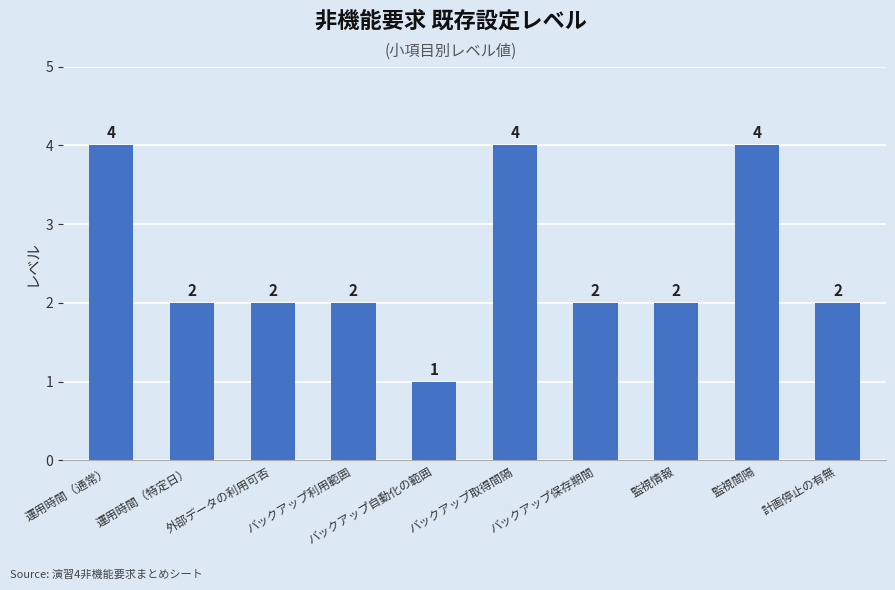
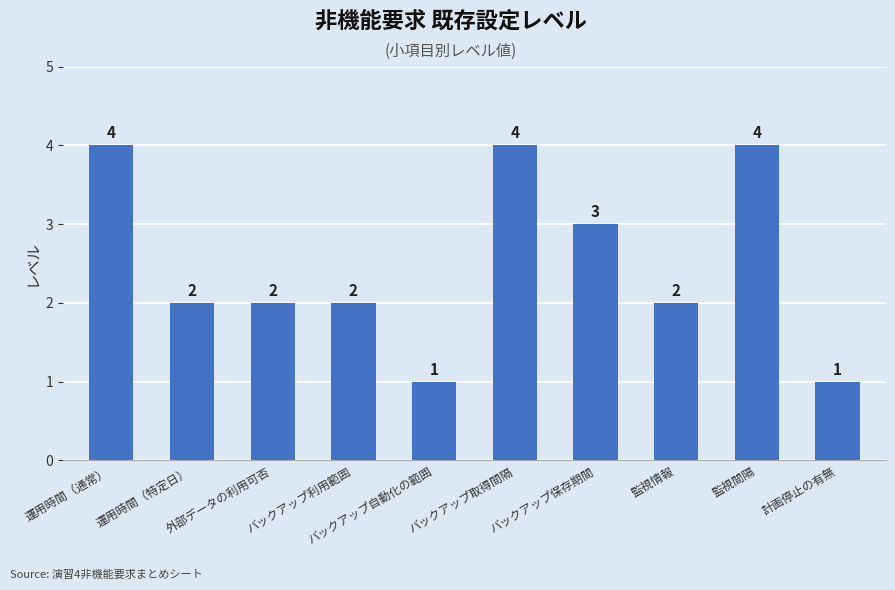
  {
    "運用時間（通常）": 4,
    "運用時間（特定日）": 2,
    "外部データの利用可否": 2,
    "バックアップ利用範囲": 2,
    "バックアップ自動化の範囲": 1,
    "バックアップ取得間隔": 4,
-   "バックアップ保存期間": 2,
+   "バックアップ保存期間": 3,
    "監視情報": 2,
    "監視間隔": 4,
-   "計画停止の有無": 2
+   "計画停止の有無": 1
  }
